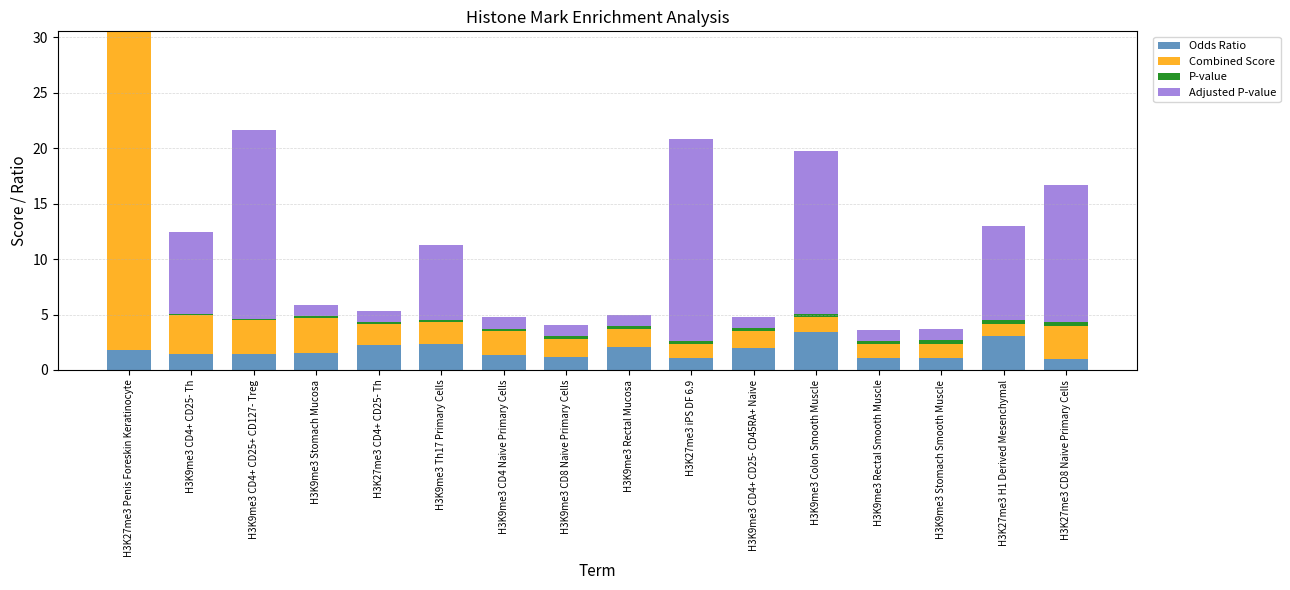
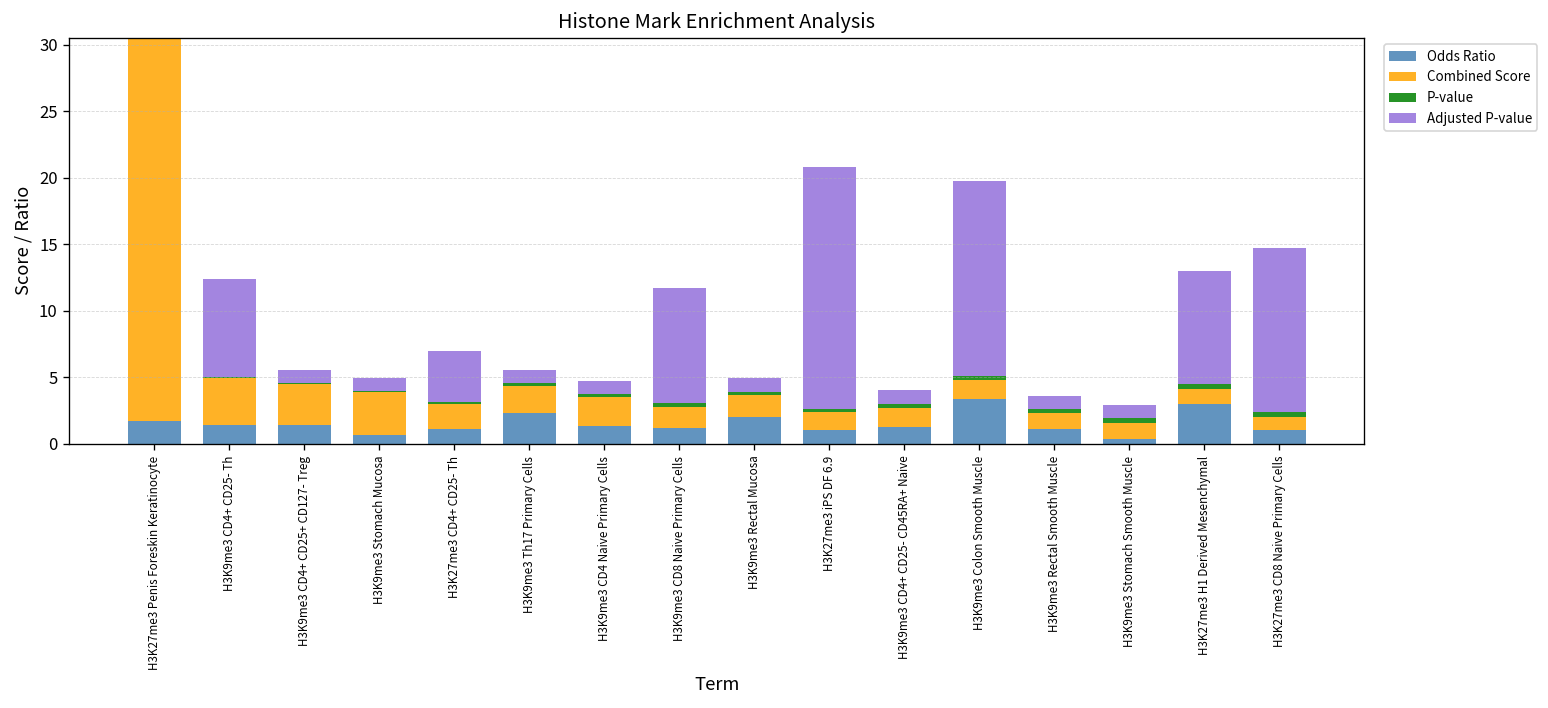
  {
    "Odds Ratio": {
      "H3K27me3 Penis Foreskin Keratinocyte": 1.8,
      "H3K9me3 CD4+ CD25- Th": 1.4,
      "H3K9me3 CD4+ CD25+ CD127- Treg": 1.4,
-     "H3K9me3 Stomach Mucosa": 1.5,
-     "H3K27me3 CD4+ CD25- Th": 2.3,
+     "H3K9me3 Stomach Mucosa": 0.7,
+     "H3K27me3 CD4+ CD25- Th": 1.1,
      "H3K9me3 Th17 Primary Cells": 2.3,
      "H3K9me3 CD4 Naive Primary Cells": 1.4,
      "H3K9me3 CD8 Naive Primary Cells": 1.2,
      "H3K9me3 Rectal Mucosa": 2.0,
      "H3K27me3 iPS DF 6.9": 1.0,
-     "H3K9me3 CD4+ CD25- CD45RA+ Naive": 2.0,
+     "H3K9me3 CD4+ CD25- CD45RA+ Naive": 1.3,
      "H3K9me3 Colon Smooth Muscle": 3.4,
      "H3K9me3 Rectal Smooth Muscle": 1.1,
-     "H3K9me3 Stomach Smooth Muscle": 1.1,
+     "H3K9me3 Stomach Smooth Muscle": 0.4,
      "H3K27me3 H1 Derived Mesenchymal": 3.0,
      "H3K27me3 CD8 Naive Primary Cells": 1.0
    },
    "Combined Score": {
      "H3K27me3 Penis Foreskin Keratinocyte": 28.8,
      "H3K9me3 CD4+ CD25- Th": 3.5,
      "H3K9me3 CD4+ CD25+ CD127- Treg": 3.0,
      "H3K9me3 Stomach Mucosa": 3.2,
      "H3K27me3 CD4+ CD25- Th": 1.9,
      "H3K9me3 Th17 Primary Cells": 2.0,
      "H3K9me3 CD4 Naive Primary Cells": 2.1,
      "H3K9me3 CD8 Naive Primary Cells": 1.6,
      "H3K9me3 Rectal Mucosa": 1.6,
      "H3K27me3 iPS DF 6.9": 1.3,
      "H3K9me3 CD4+ CD25- CD45RA+ Naive": 1.5,
      "H3K9me3 Colon Smooth Muscle": 1.4,
      "H3K9me3 Rectal Smooth Muscle": 1.2,
      "H3K9me3 Stomach Smooth Muscle": 1.2,
      "H3K27me3 H1 Derived Mesenchymal": 1.1,
-     "H3K27me3 CD8 Naive Primary Cells": 3.0
+     "H3K27me3 CD8 Naive Primary Cells": 1.0
    },
    "P-value": {
      "H3K9me3 CD8 Naive Primary Cells": 0.3,
      "H3K9me3 Rectal Mucosa": 0.3,
      "H3K27me3 iPS DF 6.9": 0.3,
      "H3K9me3 CD4+ CD25- CD45RA+ Naive": 0.3,
      "H3K9me3 Colon Smooth Muscle": 0.3,
      "H3K9me3 Rectal Smooth Muscle": 0.3,
      "H3K9me3 Stomach Smooth Muscle": 0.3,
      "H3K27me3 H1 Derived Mesenchymal": 0.3,
      "H3K27me3 CD8 Naive Primary Cells": 0.4
    },
    "Adjusted P-value": {
      "H3K9me3 CD4+ CD25- Th": 7.4,
-     "H3K9me3 CD4+ CD25+ CD127- Treg": 17.1,
+     "H3K9me3 CD4+ CD25+ CD127- Treg": 1.0,
      "H3K9me3 Stomach Mucosa": 1.0,
-     "H3K27me3 CD4+ CD25- Th": 1.0,
-     "H3K9me3 Th17 Primary Cells": 6.7,
+     "H3K27me3 CD4+ CD25- Th": 3.8,
+     "H3K9me3 Th17 Primary Cells": 1.0,
      "H3K9me3 CD4 Naive Primary Cells": 1.0,
-     "H3K9me3 CD8 Naive Primary Cells": 1.0,
+     "H3K9me3 CD8 Naive Primary Cells": 8.6,
      "H3K9me3 Rectal Mucosa": 1.0,
      "H3K27me3 iPS DF 6.9": 18.2,
      "H3K9me3 CD4+ CD25- CD45RA+ Naive": 1.0,
      "H3K9me3 Colon Smooth Muscle": 14.7,
      "H3K9me3 Rectal Smooth Muscle": 1.0,
      "H3K9me3 Stomach Smooth Muscle": 1.0,
      "H3K27me3 H1 Derived Mesenchymal": 8.5,
      "H3K27me3 CD8 Naive Primary Cells": 12.3
    }
  }
